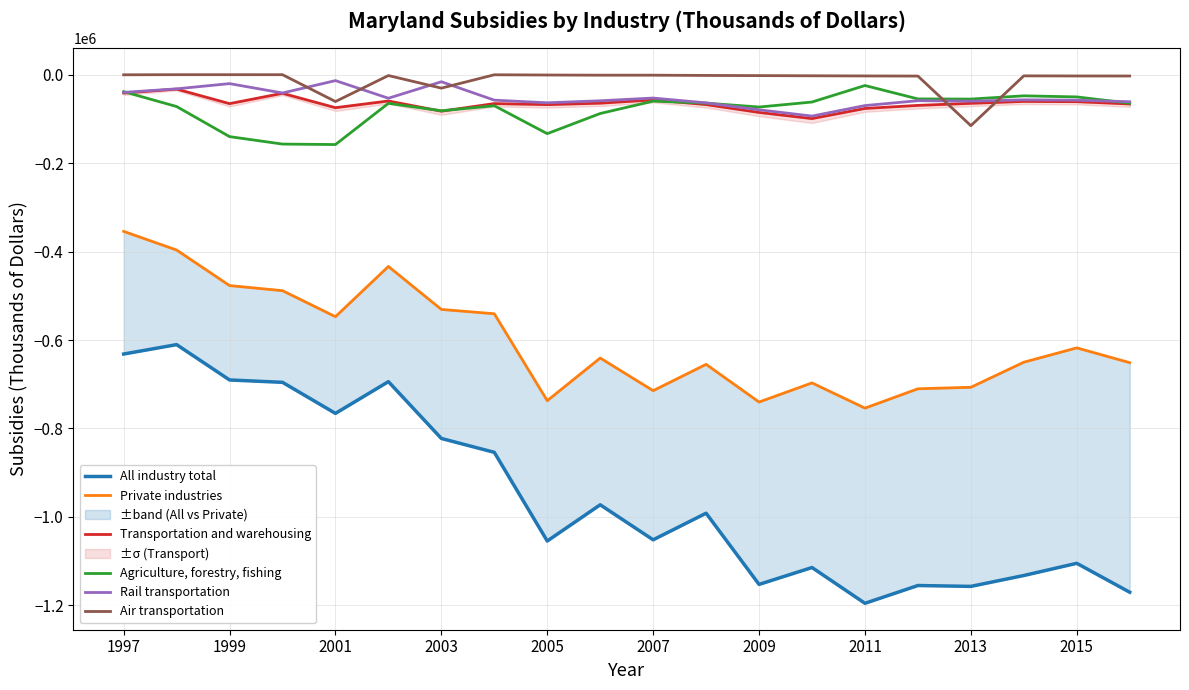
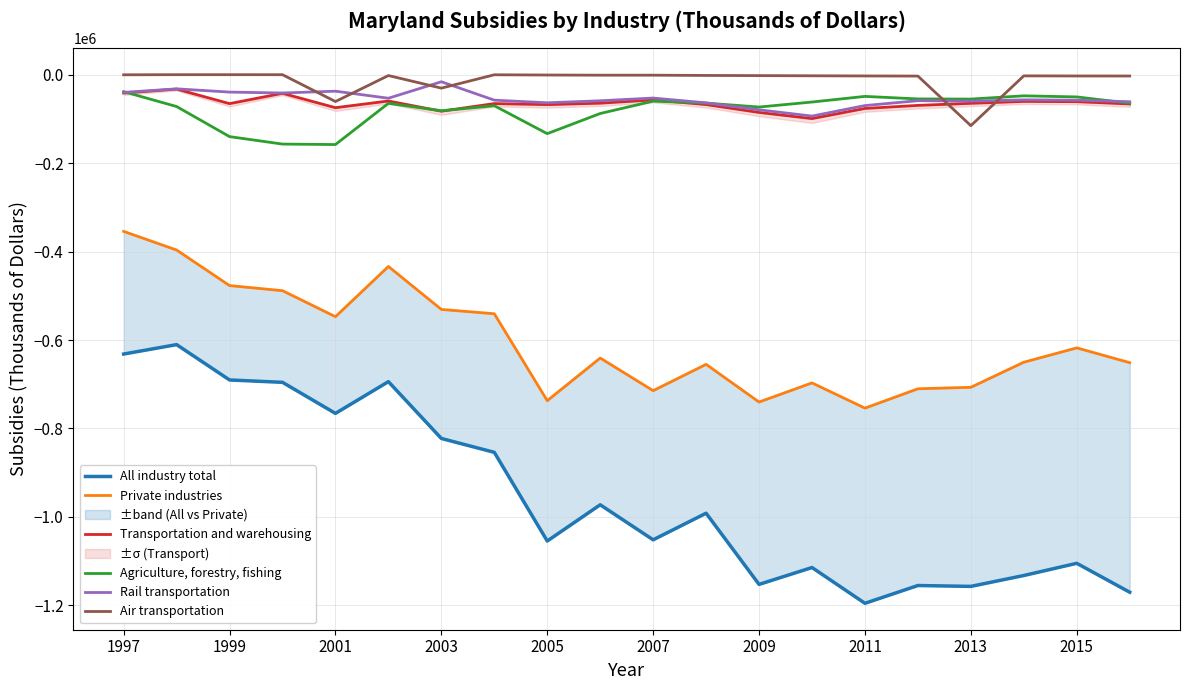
  {
    "±σ (Transport)": {
      "1999": -70000,
      "2001": -70000,
      "2009": -90000,
      "2011": -80000
    },
    "Agriculture, forestry, fishing": {
      "1999": -140000,
      "2001": -160000,
      "2005": -130000,
      "2009": -70000,
-     "2011": -20000,
+     "2011": -50000,
      "2015": -50000
    },
    "Rail transportation": {
-     "1999": -20000,
-     "2001": -10000,
+     "1999": -40000,
+     "2001": -40000,
      "2003": -20000,
      "2009": -80000,
      "2011": -70000
    },
    "Air transportation": {
      "1997": 0,
      "1999": 0,
      "2001": -60000,
      "2003": -30000,
      "2005": 0,
      "2007": 0,
      "2009": 0,
      "2011": 0,
      "2013": -120000,
      "2015": 0
    }
  }
